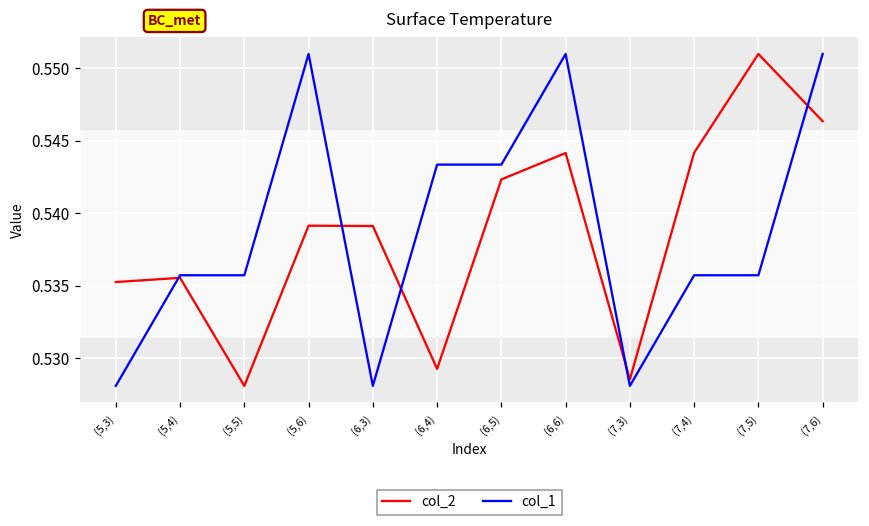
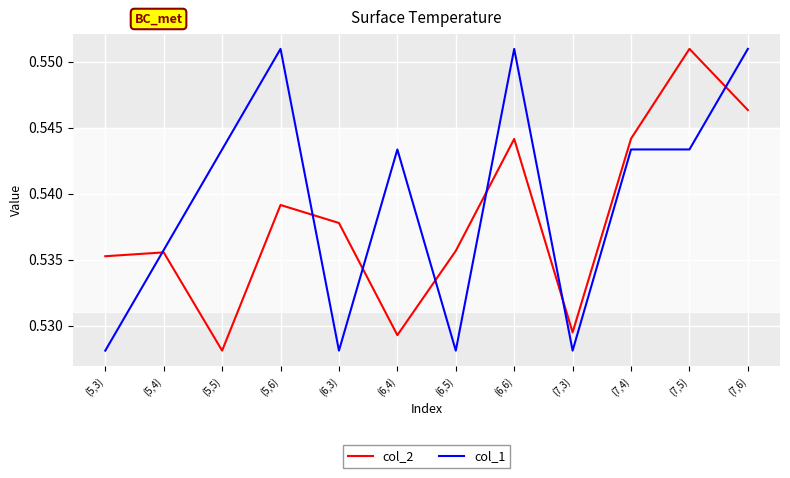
  {
    "col_2": {
      "(5,3)": 0.5353,
      "(5,5)": 0.5281,
      "(5,6)": 0.5391,
-     "(6,3)": 0.5391,
+     "(6,3)": 0.5378,
      "(6,4)": 0.5293,
-     "(6,5)": 0.5423,
+     "(6,5)": 0.5357,
      "(6,6)": 0.5441,
-     "(7,3)": 0.5286,
+     "(7,3)": 0.5295,
      "(7,4)": 0.5442,
      "(7,5)": 0.5510,
      "(7,6)": 0.5463
    },
    "col_1": {
      "(5,3)": 0.5281,
-     "(5,5)": 0.5357,
+     "(5,5)": 0.5433,
      "(5,6)": 0.5510,
      "(6,3)": 0.5281,
      "(6,4)": 0.5433,
-     "(6,5)": 0.5433,
+     "(6,5)": 0.5281,
      "(6,6)": 0.5510,
      "(7,3)": 0.5281,
-     "(7,4)": 0.5357,
-     "(7,5)": 0.5357,
+     "(7,4)": 0.5433,
+     "(7,5)": 0.5433,
      "(7,6)": 0.5510
    }
  }
